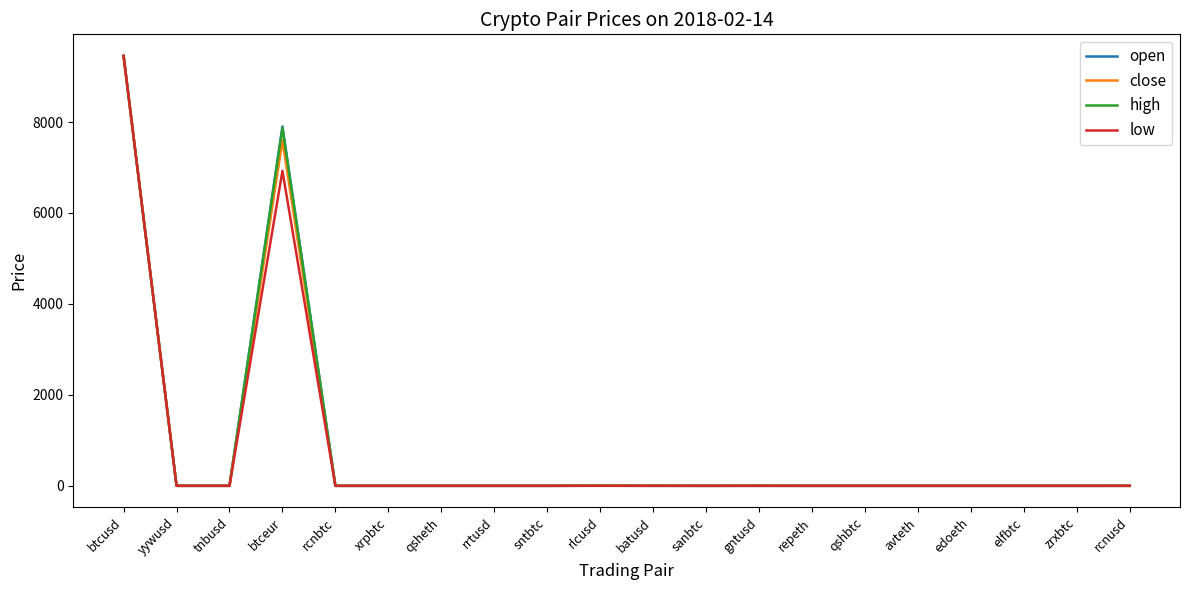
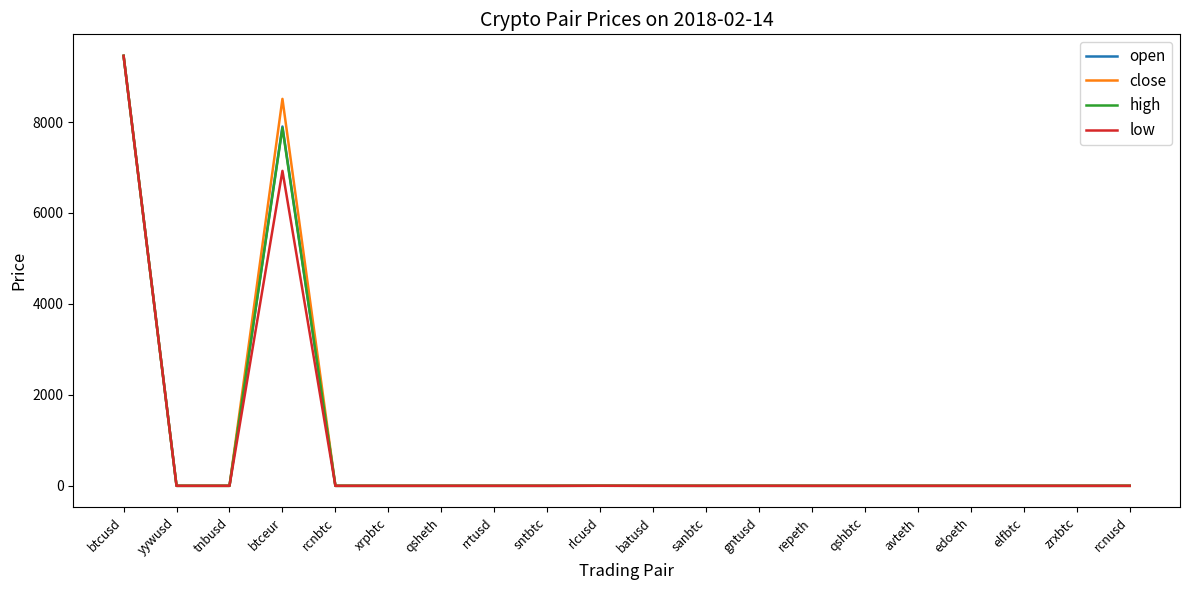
  {
    "close": {
-     "btceur": 7600
+     "btceur": 8500
    },
    "low": {
      "btceur": 6900
    }
  }
